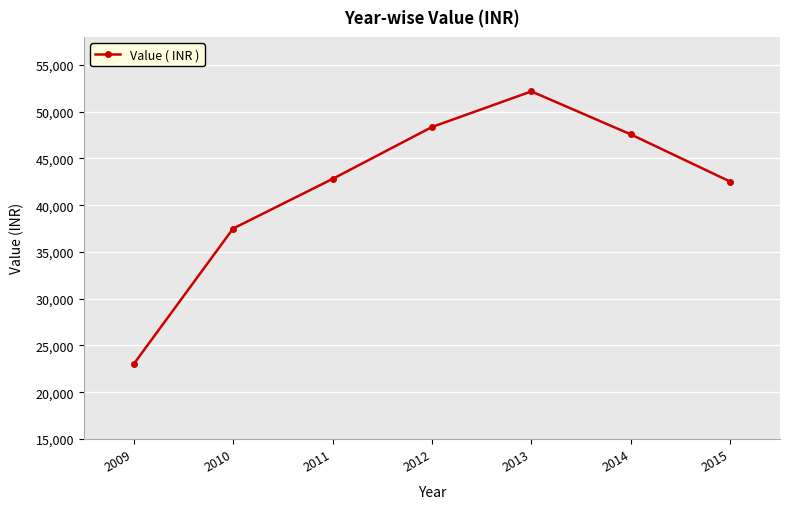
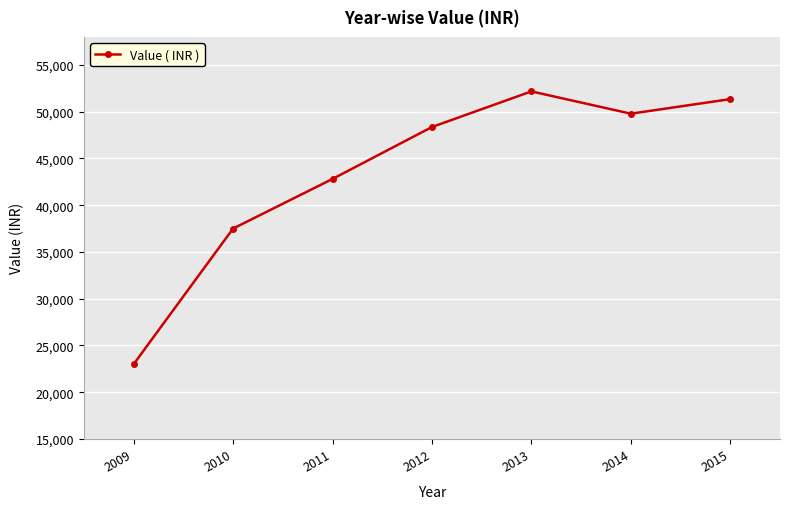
  {
    "2009": "23,000",
    "2010": "37,000",
    "2011": "43,000",
    "2012": "48,000",
    "2013": "52,000",
-   "2014": "48,000",
-   "2015": "43,000"
+   "2014": "50,000",
+   "2015": "51,000"
  }
